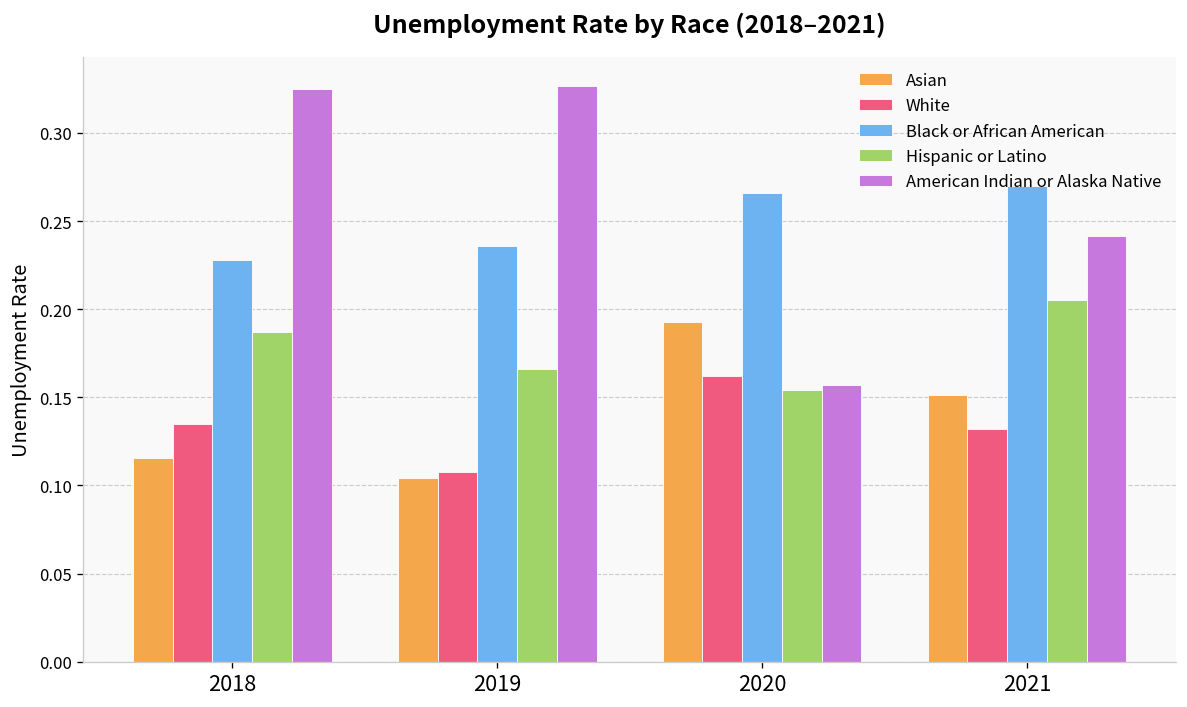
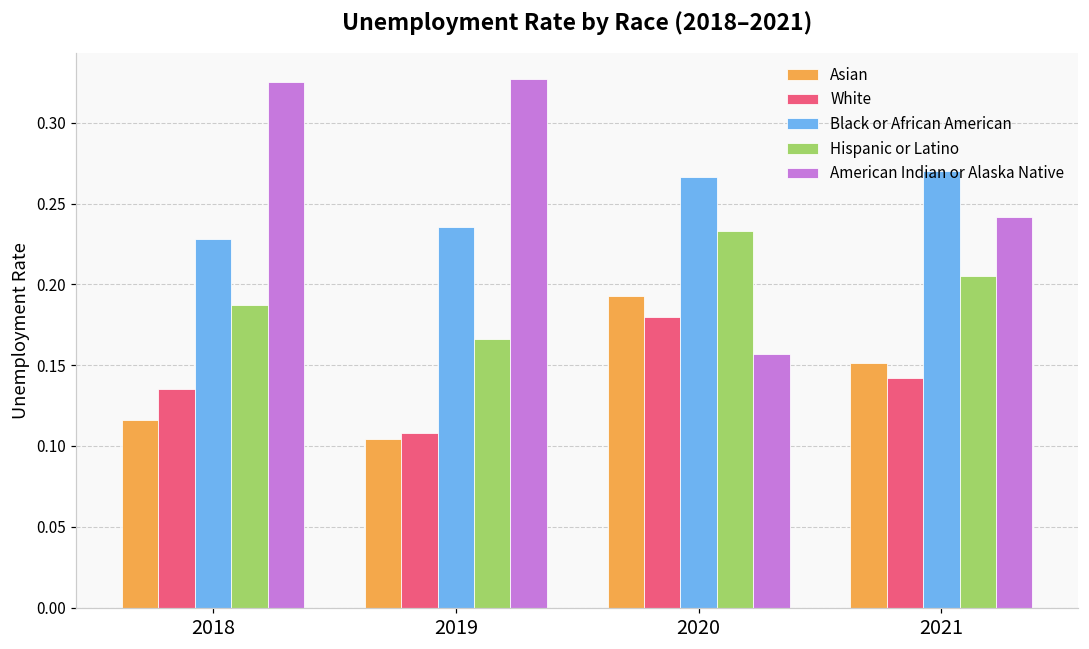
  {
    "Asian": {
      "2018": 0.116,
      "2019": 0.104,
      "2020": 0.193,
      "2021": 0.151
    },
    "White": {
      "2018": 0.135,
      "2019": 0.108,
-     "2020": 0.162,
-     "2021": 0.132
+     "2020": 0.180,
+     "2021": 0.142
    },
    "Black or African American": {
      "2018": 0.228,
      "2019": 0.236,
      "2020": 0.266,
      "2021": 0.270
    },
    "Hispanic or Latino": {
      "2018": 0.187,
      "2019": 0.166,
-     "2020": 0.154,
+     "2020": 0.233,
      "2021": 0.205
    },
    "American Indian or Alaska Native": {
      "2018": 0.325,
      "2019": 0.327,
      "2020": 0.157,
      "2021": 0.242
    }
  }
